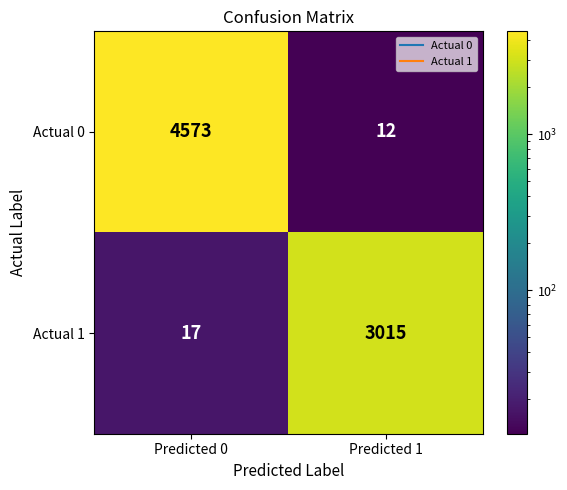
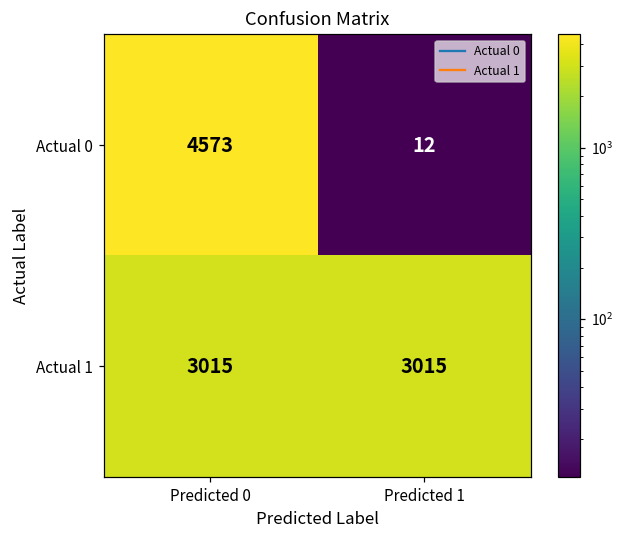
  {
    "Actual 0": {
      "Predicted 0": 4573,
      "Predicted 1": 12
    },
    "Actual 1": {
-     "Predicted 0": 17,
+     "Predicted 0": 3015,
      "Predicted 1": 3015
    }
  }
